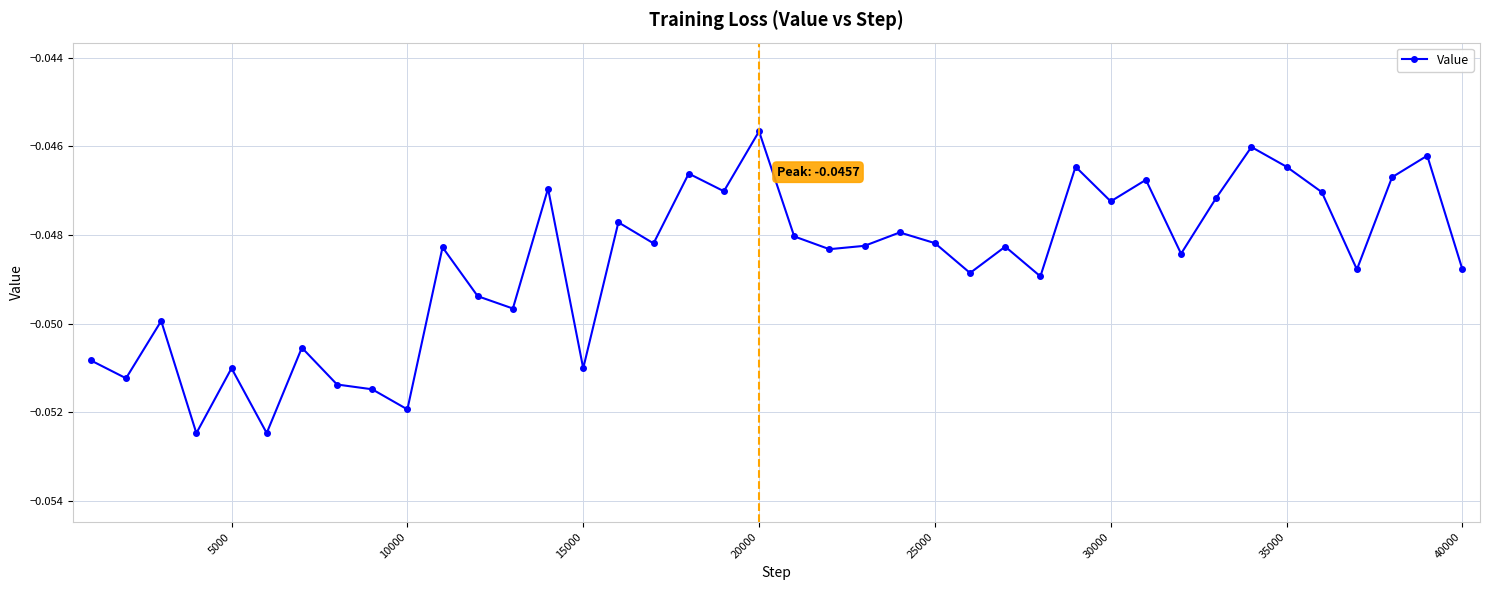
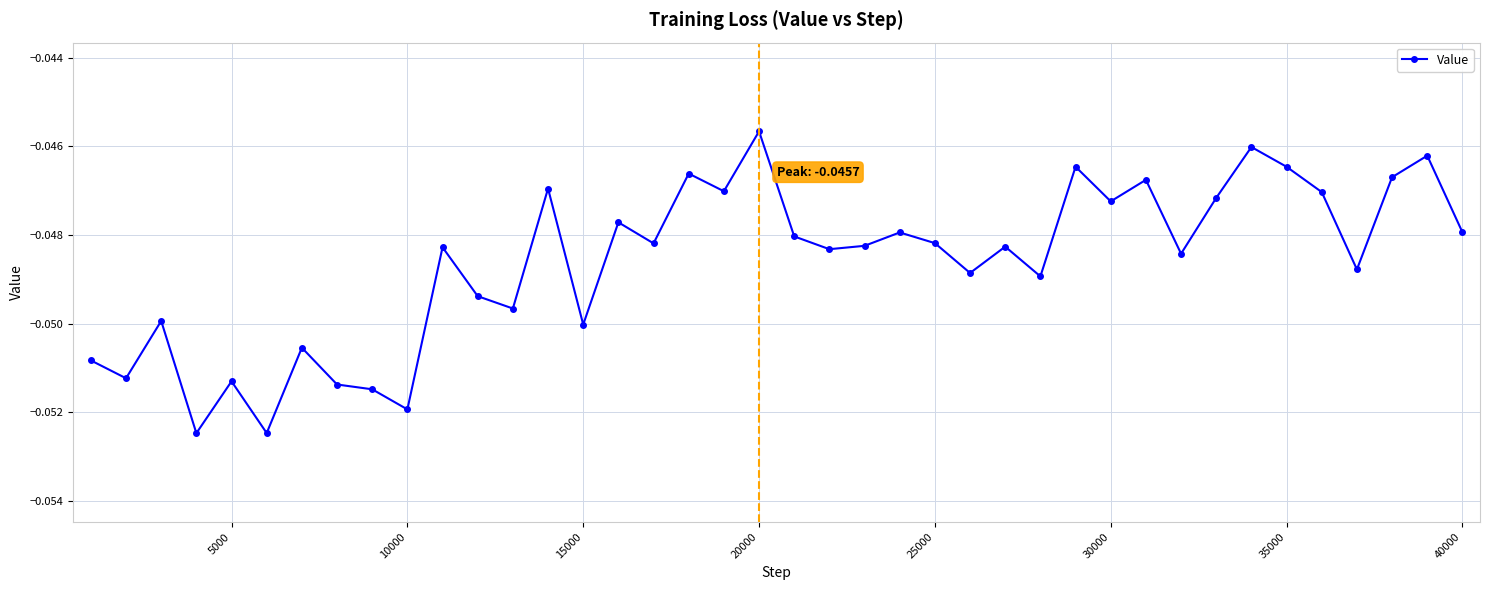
  {
-   "5000": -0.0510,
+   "5000": -0.0513,
    "10000": -0.0519,
-   "15000": -0.0510,
+   "15000": -0.0500,
    "20000": -0.0457,
    "25000": -0.0482,
    "30000": -0.0472,
    "35000": -0.0465,
-   "40000": -0.0488
+   "40000": -0.0479
  }
